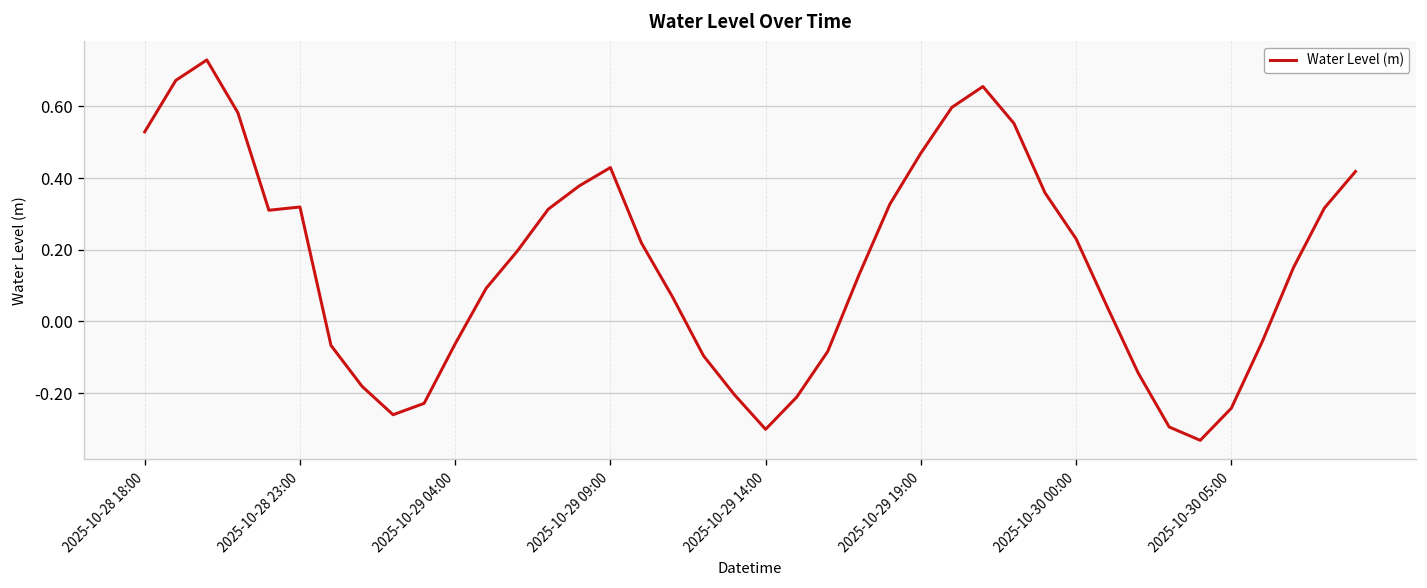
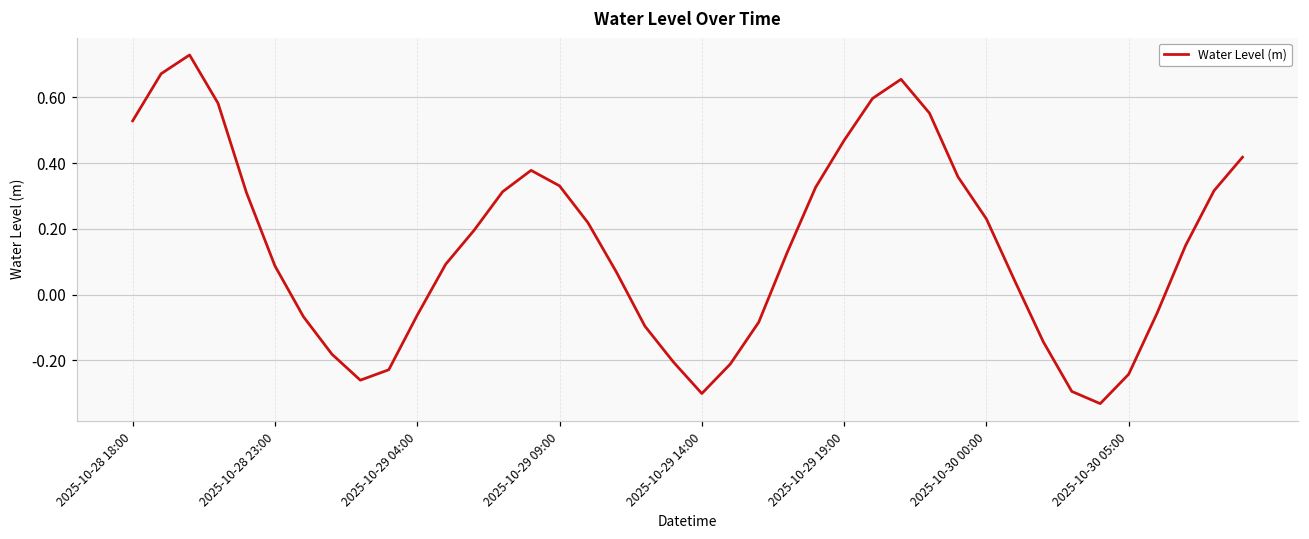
  {
    "2025-10-28 18:00": 0.53,
-   "2025-10-28 23:00": 0.32,
+   "2025-10-28 23:00": 0.09,
    "2025-10-29 04:00": -0.06,
-   "2025-10-29 09:00": 0.43,
+   "2025-10-29 09:00": 0.33,
    "2025-10-29 14:00": -0.30,
    "2025-10-29 19:00": 0.47,
    "2025-10-30 00:00": 0.23,
    "2025-10-30 05:00": -0.24
  }
